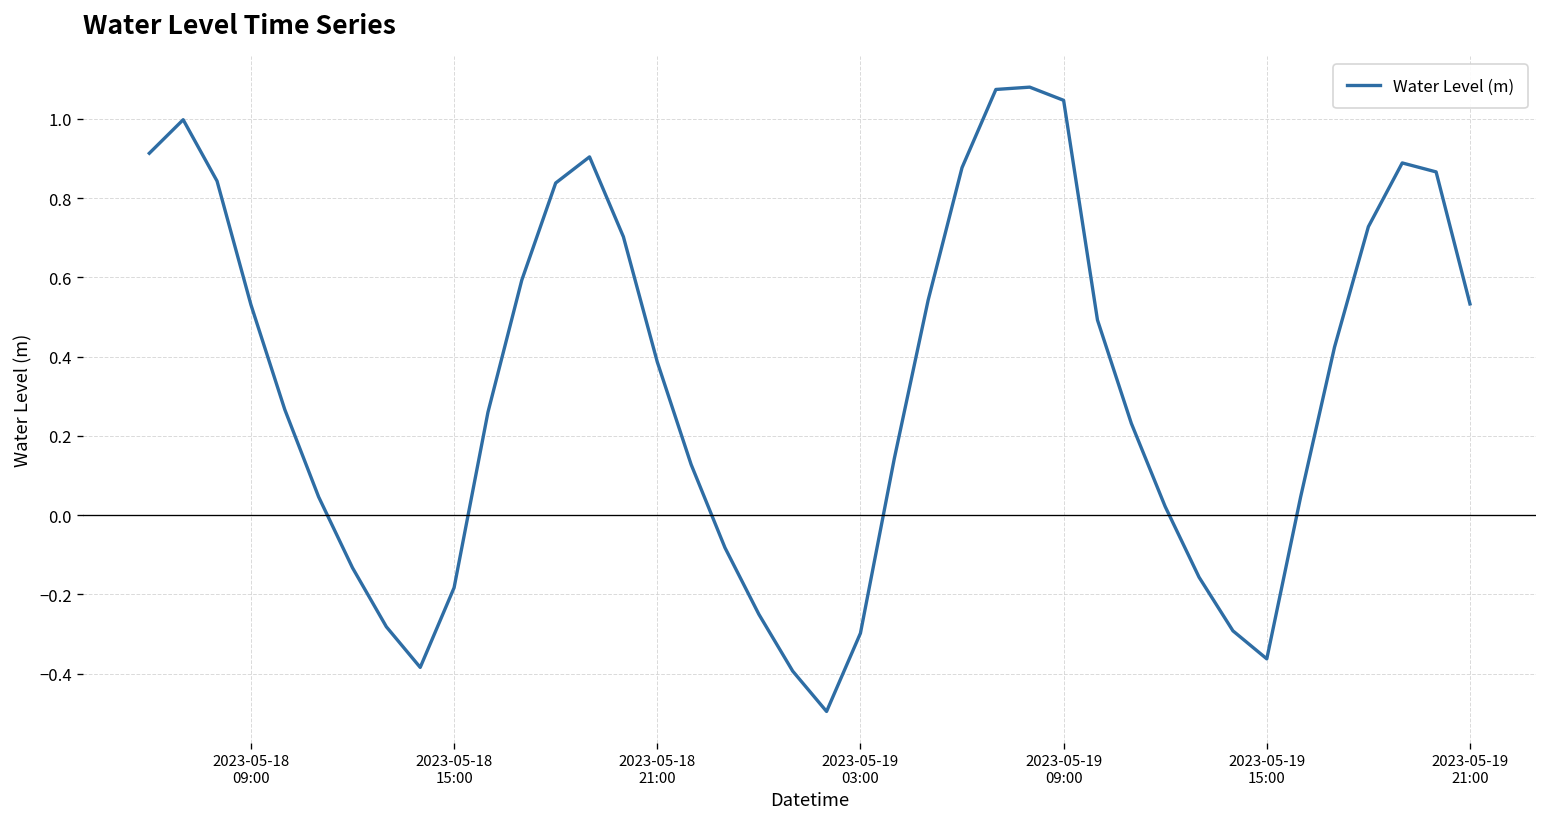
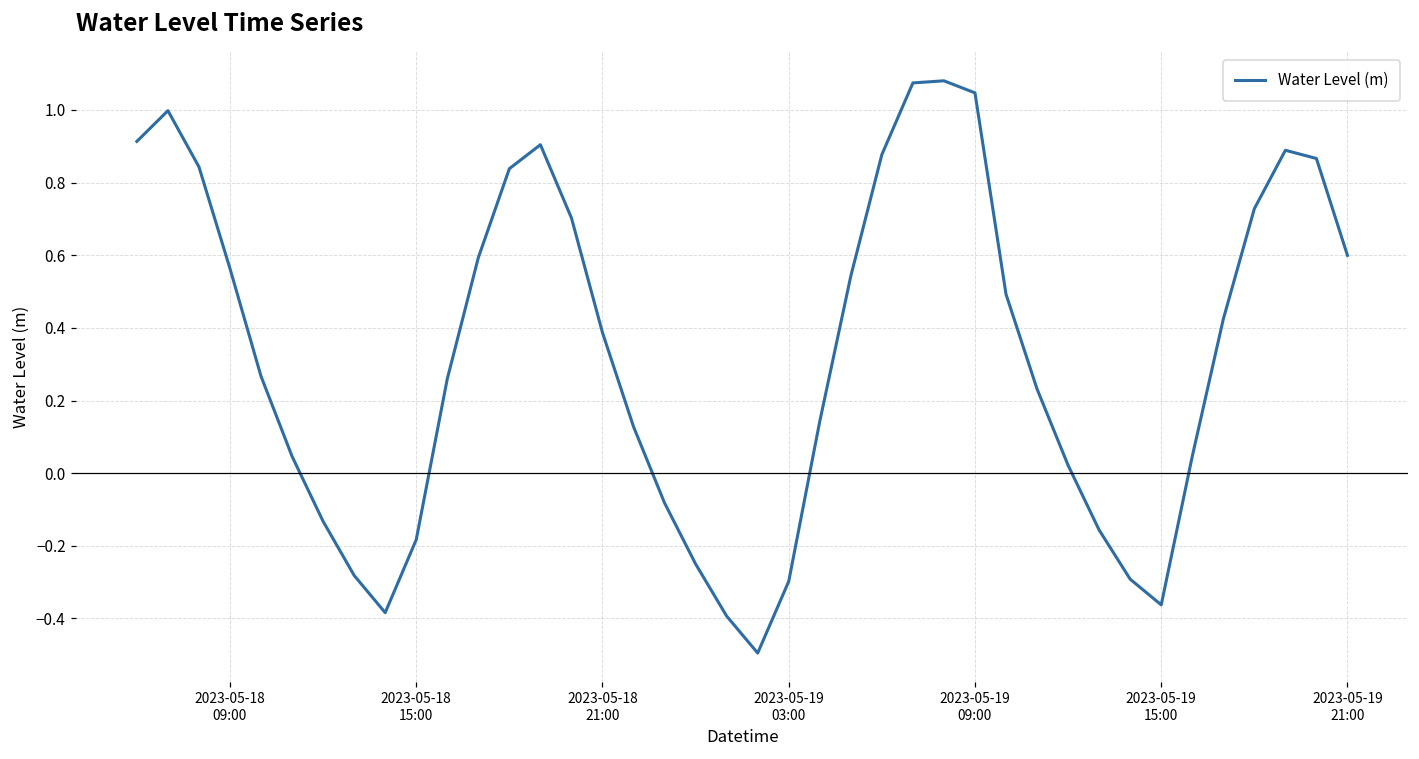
  {
-   "2023-05-18 09:00": 0.53,
+   "2023-05-18 09:00": 0.56,
    "2023-05-18 15:00": -0.18,
    "2023-05-18 21:00": 0.39,
    "2023-05-19 03:00": -0.30,
    "2023-05-19 09:00": 1.05,
    "2023-05-19 15:00": -0.36,
-   "2023-05-19 21:00": 0.53
+   "2023-05-19 21:00": 0.60
  }
